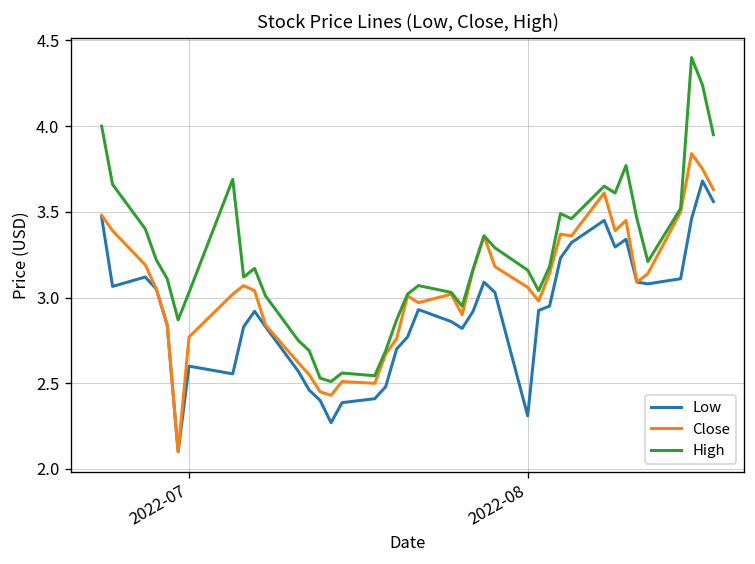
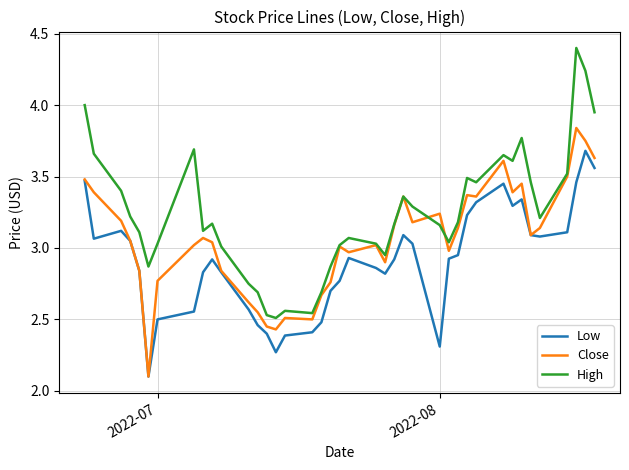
  {
    "Low": {
-     "2022-07": 2.6,
+     "2022-07": 2.5,
      "2022-08": 2.3
    },
    "Close": {
      "2022-07": 2.77,
-     "2022-08": 3.06
+     "2022-08": 3.24
    },
    "High": {
      "2022-07": 3.03,
      "2022-08": 3.16
    }
  }
